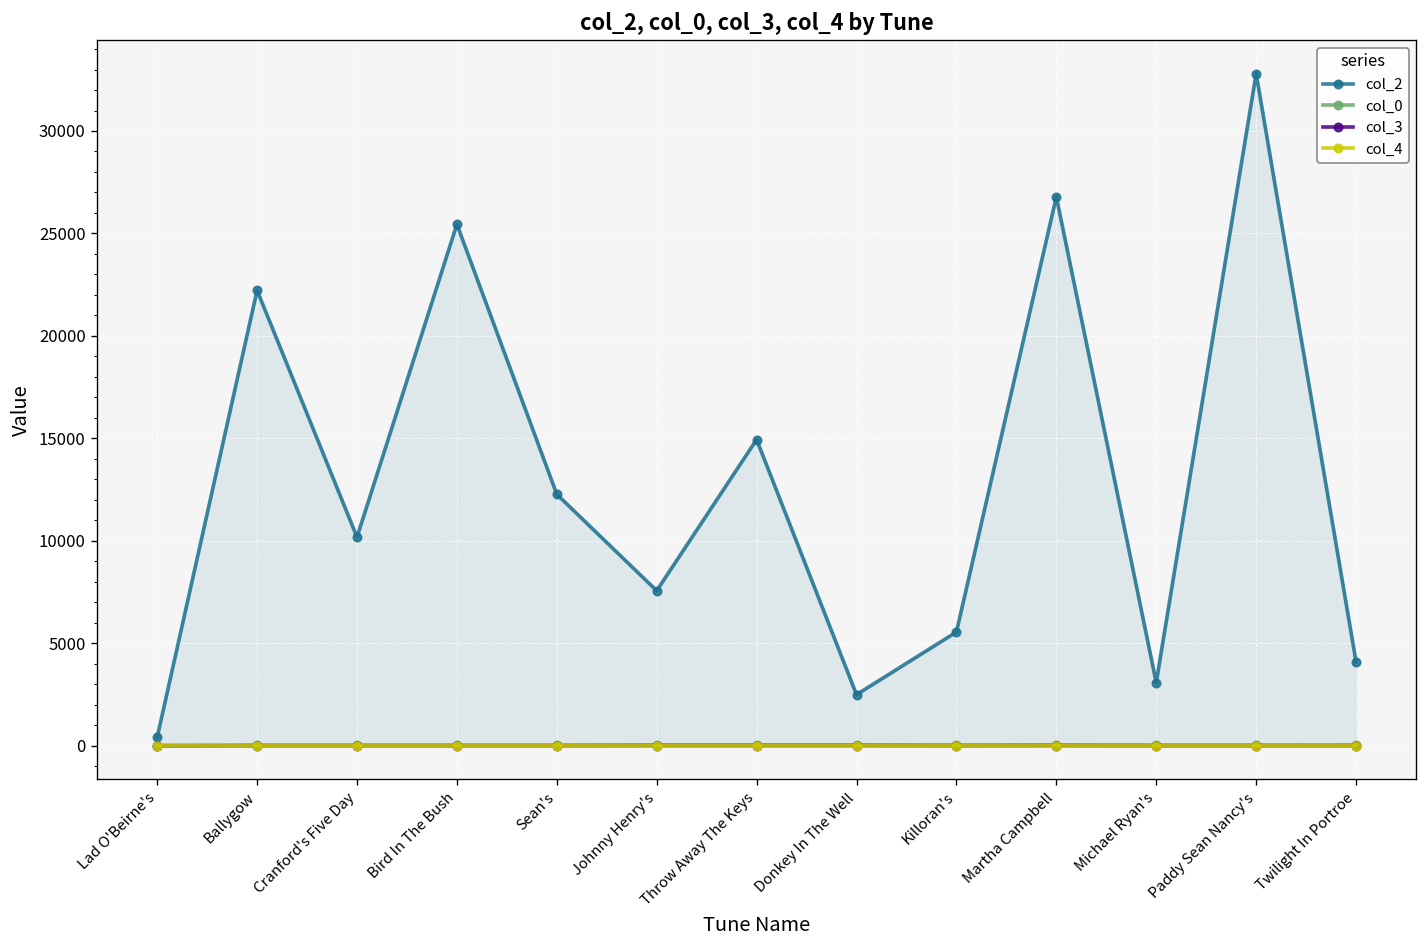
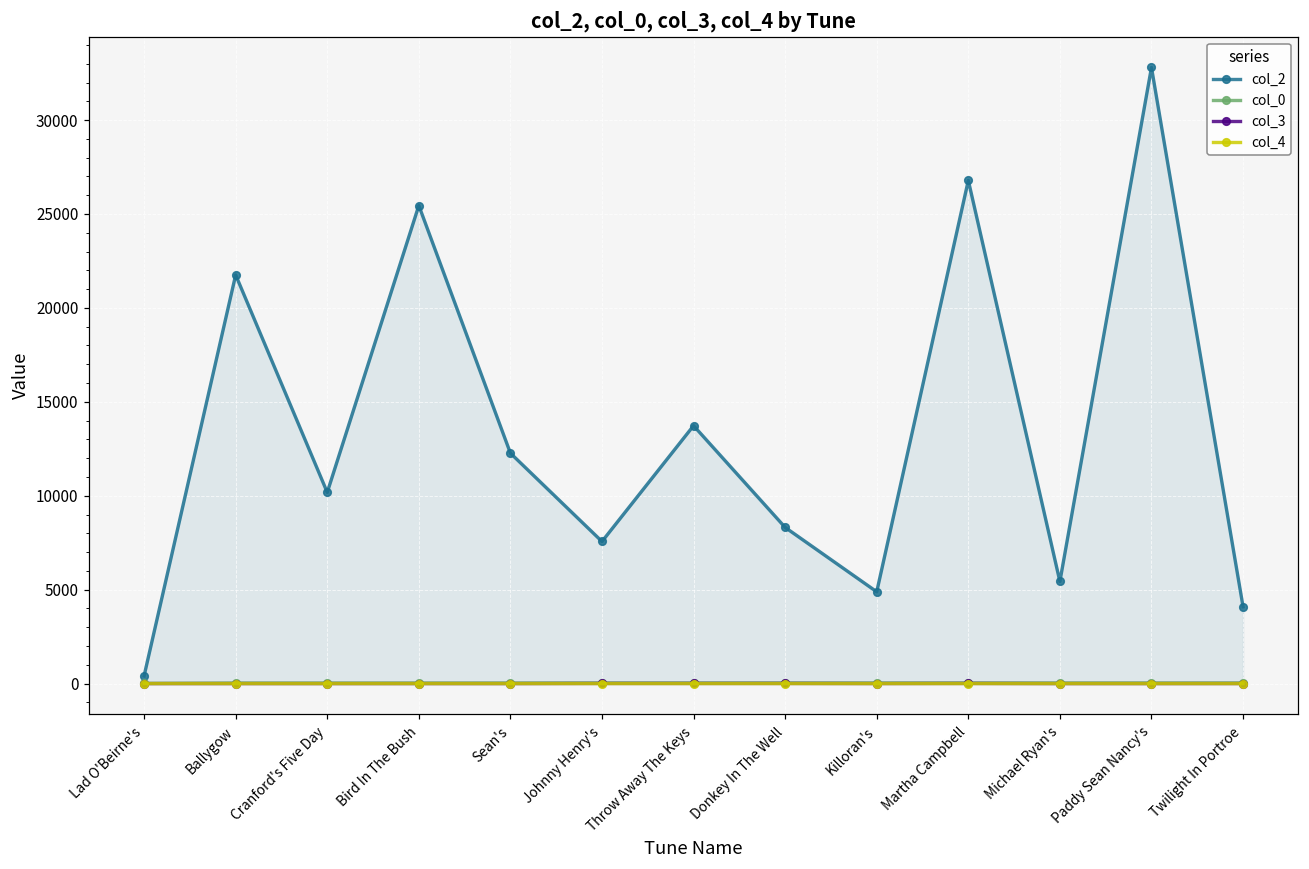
  {
    "col_2": {
      "Lad O'Beirne's": 400,
-     "Ballygow": 22200,
+     "Ballygow": 21800,
      "Cranford's Five Day": 10200,
      "Bird In The Bush": 25500,
      "Sean's": 12300,
      "Johnny Henry's": 7600,
-     "Throw Away The Keys": 14900,
-     "Donkey In The Well": 2500,
-     "Killoran's": 5500,
+     "Throw Away The Keys": 13700,
+     "Donkey In The Well": 8300,
+     "Killoran's": 4900,
      "Martha Campbell": 26800,
-     "Michael Ryan's": 3100,
+     "Michael Ryan's": 5400,
      "Paddy Sean Nancy's": 32800,
      "Twilight In Portroe": 4100
    },
    "col_4": {
      "Lad O'Beirne's": 0,
      "Ballygow": 0,
      "Cranford's Five Day": 0,
      "Bird In The Bush": 0,
      "Sean's": 0,
      "Johnny Henry's": 0,
      "Throw Away The Keys": 0,
      "Donkey In The Well": 0,
      "Killoran's": 0,
      "Martha Campbell": 0,
      "Michael Ryan's": 0,
      "Paddy Sean Nancy's": 0,
      "Twilight In Portroe": 0
    }
  }
